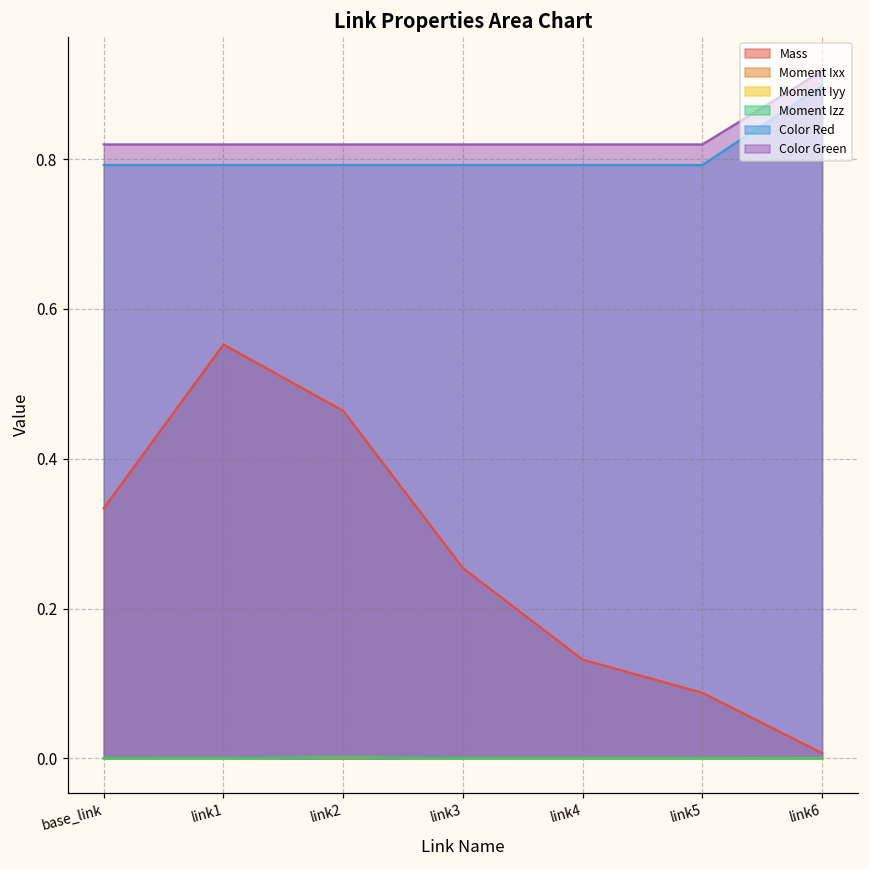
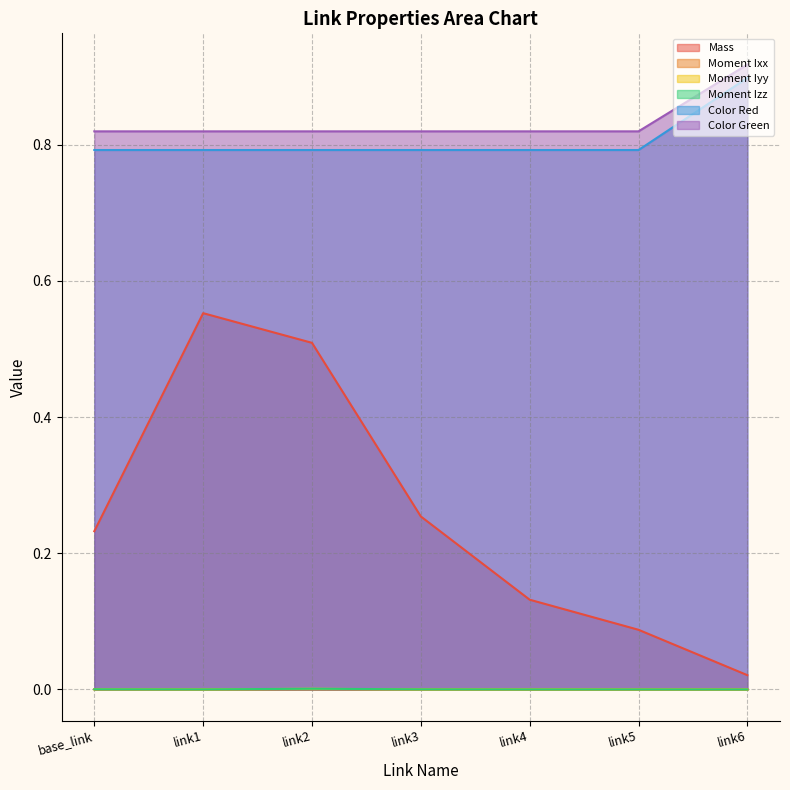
  {
    "Mass": {
-     "base_link": 0.33,
+     "base_link": 0.23,
      "link1": 0.55,
-     "link2": 0.46,
+     "link2": 0.51,
      "link3": 0.25,
      "link4": 0.13,
      "link5": 0.09,
-     "link6": 0.01
+     "link6": 0.02
    },
    "Moment Izz": {
      "base_link": 0.00,
      "link1": 0.00,
      "link2": 0.00,
      "link3": 0.00,
      "link4": 0.00,
      "link5": 0.00,
      "link6": 0.00
    },
    "Color Red": {
      "base_link": 0.79,
      "link1": 0.79,
      "link2": 0.79,
      "link3": 0.79,
      "link4": 0.79,
      "link5": 0.79
    },
    "Color Green": {
      "base_link": 0.82,
      "link1": 0.82,
      "link2": 0.82,
      "link3": 0.82,
      "link4": 0.82,
      "link5": 0.82
    }
  }
